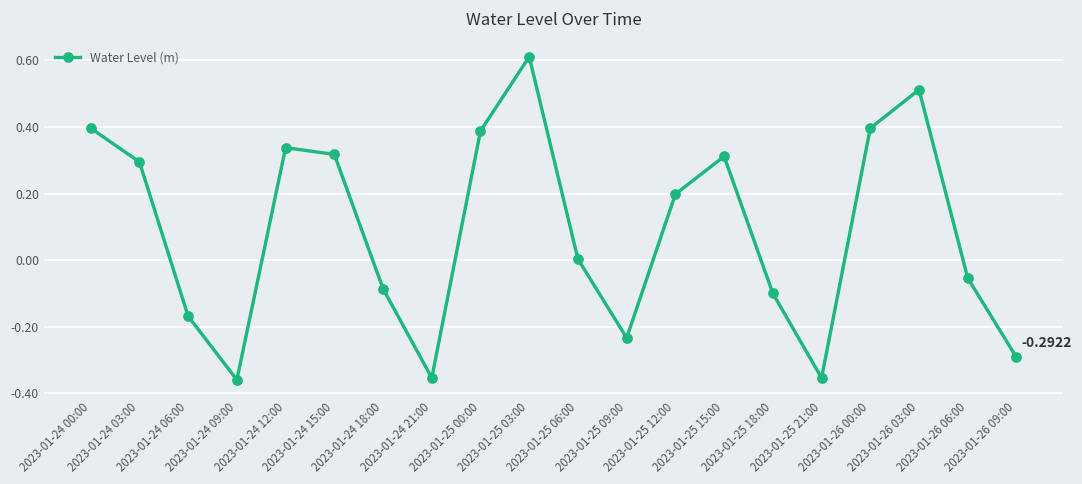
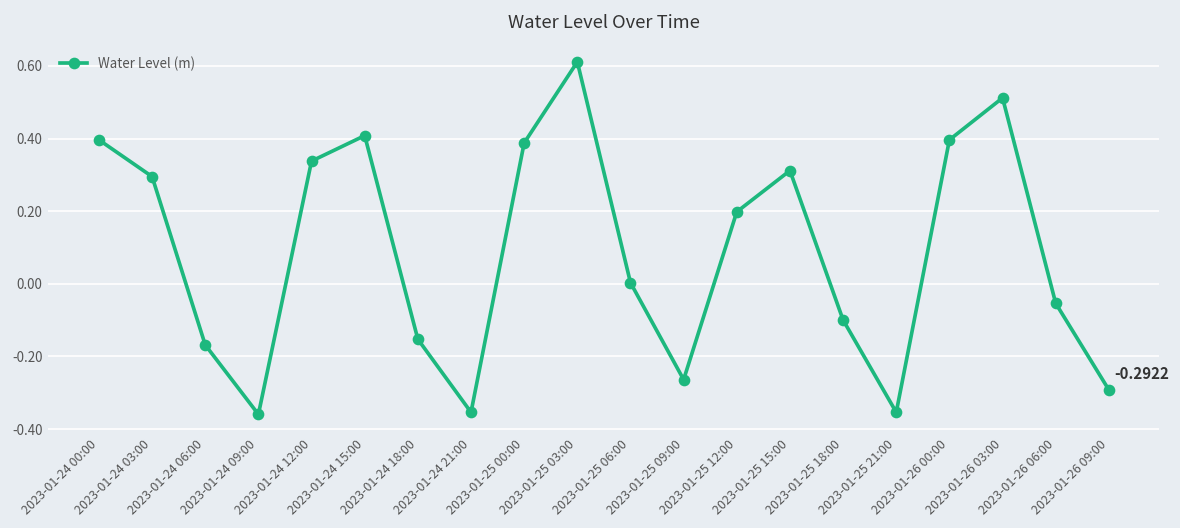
  {
    "2023-01-24 00:00": 0.40,
    "2023-01-24 03:00": 0.30,
    "2023-01-24 06:00": -0.17,
    "2023-01-24 09:00": -0.36,
    "2023-01-24 12:00": 0.34,
-   "2023-01-24 15:00": 0.32,
-   "2023-01-24 18:00": -0.09,
+   "2023-01-24 15:00": 0.41,
+   "2023-01-24 18:00": -0.15,
    "2023-01-24 21:00": -0.35,
    "2023-01-25 00:00": 0.39,
    "2023-01-25 03:00": 0.61,
    "2023-01-25 06:00": 0.00,
-   "2023-01-25 09:00": -0.23,
+   "2023-01-25 09:00": -0.26,
    "2023-01-25 12:00": 0.20,
    "2023-01-25 15:00": 0.31,
    "2023-01-25 18:00": -0.10,
    "2023-01-25 21:00": -0.35,
    "2023-01-26 00:00": 0.40,
    "2023-01-26 03:00": 0.51,
    "2023-01-26 06:00": -0.05
  }
